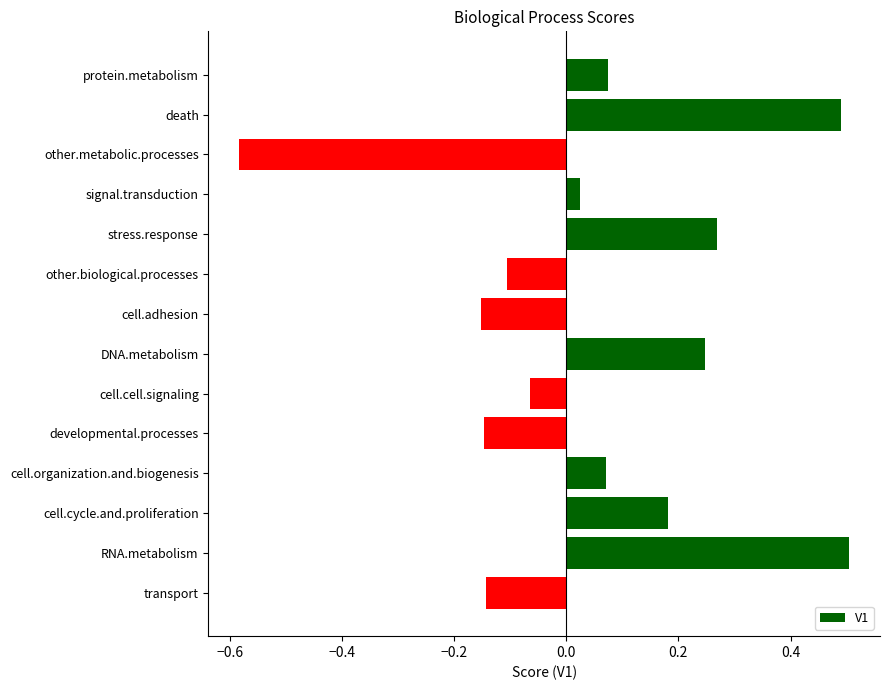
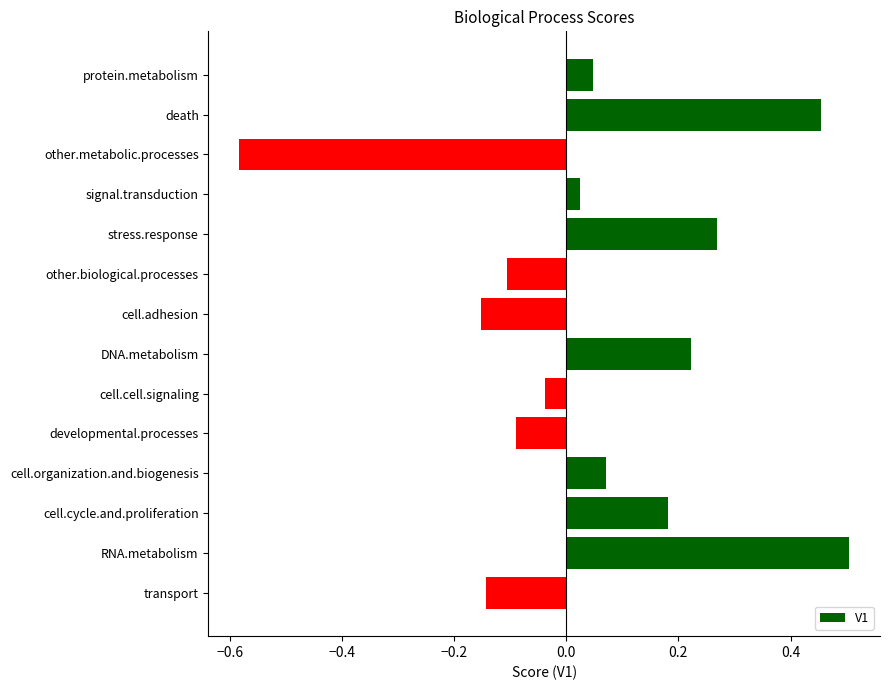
  {
-   "protein.metabolism": 0.07,
-   "death": 0.49,
+   "protein.metabolism": 0.05,
+   "death": 0.45,
    "other.metabolic.processes": -0.58,
    "signal.transduction": 0.02,
    "stress.response": 0.27,
    "other.biological.processes": -0.11,
    "cell.adhesion": -0.15,
-   "DNA.metabolism": 0.25,
-   "cell.cell.signaling": -0.07,
-   "developmental.processes": -0.15,
+   "DNA.metabolism": 0.22,
+   "cell.cell.signaling": -0.04,
+   "developmental.processes": -0.09,
    "cell.organization.and.biogenesis": 0.07,
    "cell.cycle.and.proliferation": 0.18,
    "RNA.metabolism": 0.51,
    "transport": -0.14
  }
